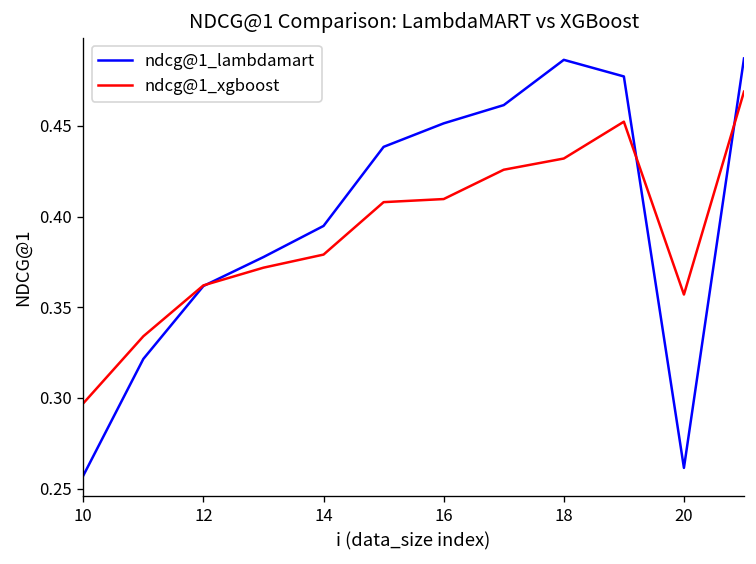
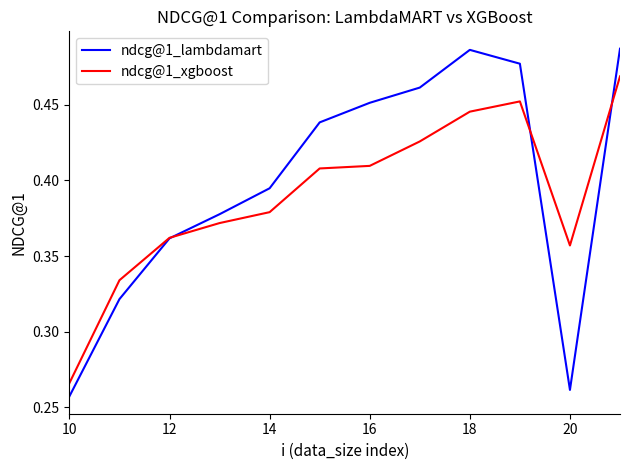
  {
    "ndcg@1_lambdamart": {
      "10": 0.257,
      "14": 0.395,
      "16": 0.451,
      "18": 0.486,
      "20": 0.261
    },
    "ndcg@1_xgboost": {
-     "10": 0.297,
+     "10": 0.266,
      "14": 0.379,
      "16": 0.410,
-     "18": 0.432,
+     "18": 0.446,
      "20": 0.357
    }
  }
